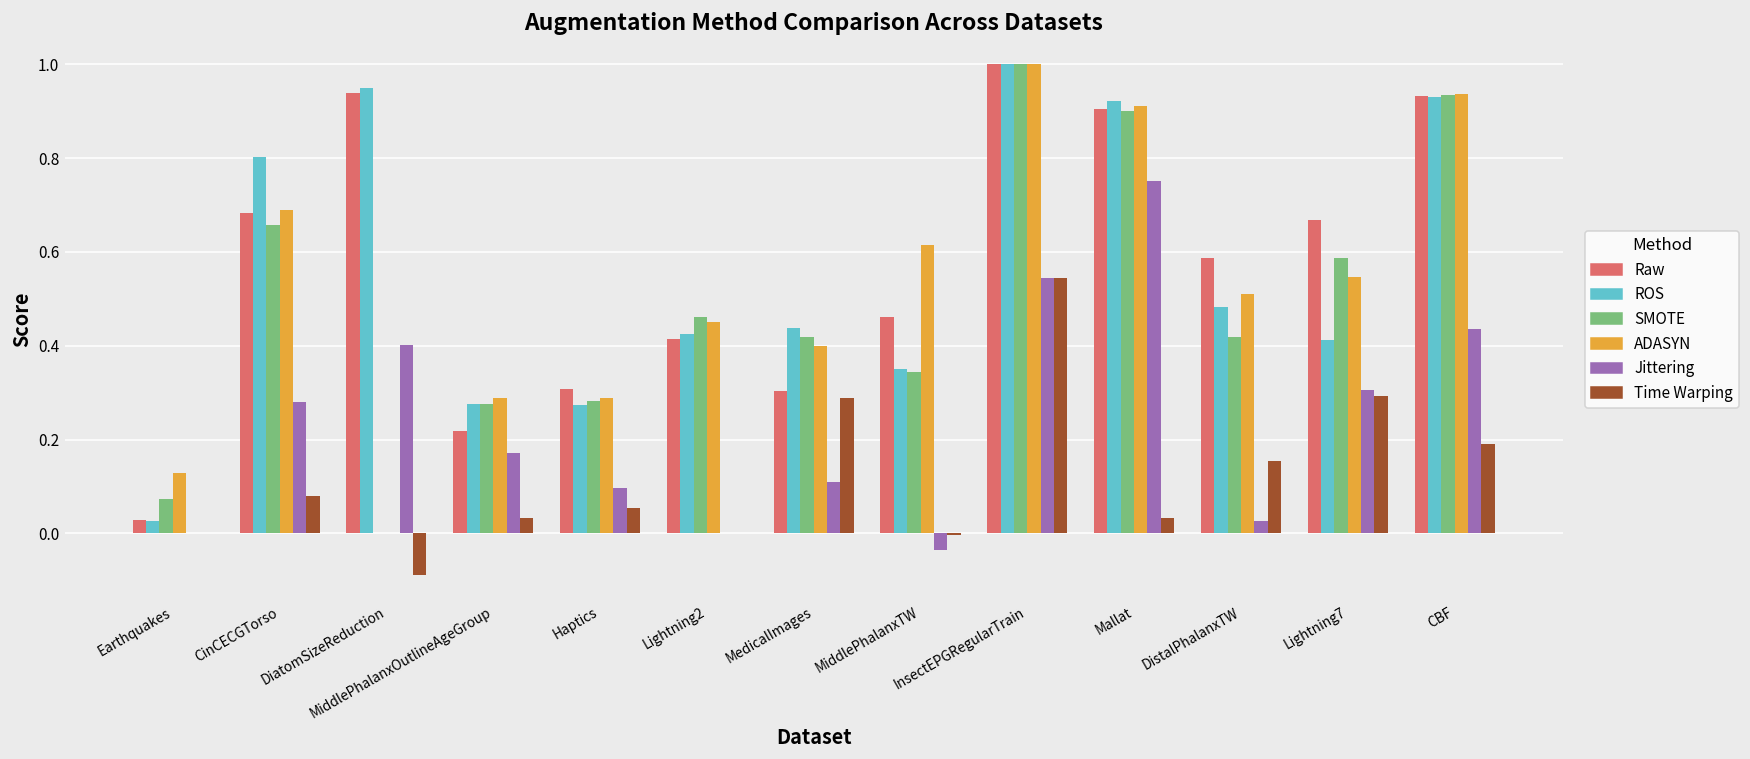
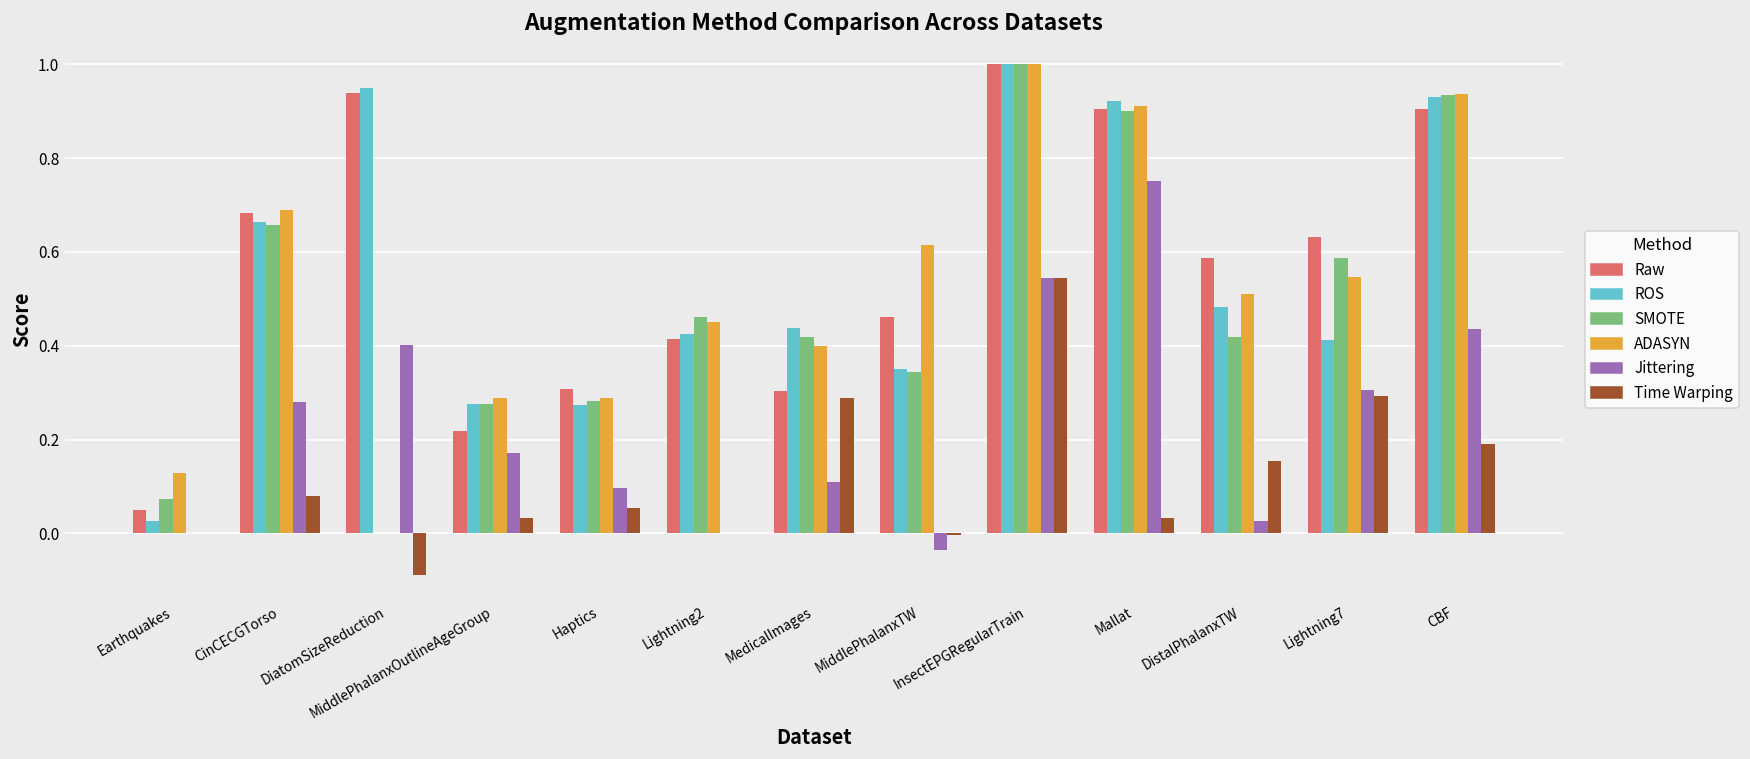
  {
    "Raw": {
-     "Earthquakes": 0.03,
+     "Earthquakes": 0.05,
      "CinCECGTorso": 0.68,
      "DiatomSizeReduction": 0.94,
      "MiddlePhalanxOutlineAgeGroup": 0.22,
      "Haptics": 0.31,
      "Lightning2": 0.41,
      "MedicalImages": 0.30,
      "MiddlePhalanxTW": 0.46,
      "InsectEPGRegularTrain": 1.00,
      "Mallat": 0.90,
      "DistalPhalanxTW": 0.59,
-     "Lightning7": 0.67,
-     "CBF": 0.93
+     "Lightning7": 0.63,
+     "CBF": 0.90
    },
    "ROS": {
      "Earthquakes": 0.03,
-     "CinCECGTorso": 0.80,
+     "CinCECGTorso": 0.66,
      "DiatomSizeReduction": 0.95,
      "MiddlePhalanxOutlineAgeGroup": 0.27,
      "Haptics": 0.27,
      "Lightning2": 0.43,
      "MedicalImages": 0.44,
      "MiddlePhalanxTW": 0.35,
      "InsectEPGRegularTrain": 1.00,
      "Mallat": 0.92,
      "DistalPhalanxTW": 0.48,
      "Lightning7": 0.41,
      "CBF": 0.93
    },
    "SMOTE": {
      "Earthquakes": 0.07,
      "CinCECGTorso": 0.66,
      "DiatomSizeReduction": 0.00,
      "MiddlePhalanxOutlineAgeGroup": 0.28,
      "Haptics": 0.28,
      "Lightning2": 0.46,
      "MedicalImages": 0.42,
      "MiddlePhalanxTW": 0.34,
      "InsectEPGRegularTrain": 1.00,
      "Mallat": 0.90,
      "DistalPhalanxTW": 0.42,
      "Lightning7": 0.59,
      "CBF": 0.93
    },
    "ADASYN": {
      "Earthquakes": 0.13,
      "CinCECGTorso": 0.69,
      "DiatomSizeReduction": 0.00,
      "MiddlePhalanxOutlineAgeGroup": 0.29,
      "Haptics": 0.29,
      "Lightning2": 0.45,
      "MedicalImages": 0.40,
      "MiddlePhalanxTW": 0.62,
      "InsectEPGRegularTrain": 1.00,
      "Mallat": 0.91,
      "DistalPhalanxTW": 0.51,
      "Lightning7": 0.55,
      "CBF": 0.94
    },
    "Jittering": {
      "Earthquakes": 0.00,
      "CinCECGTorso": 0.28,
      "DiatomSizeReduction": 0.40,
      "MiddlePhalanxOutlineAgeGroup": 0.17,
      "Haptics": 0.10,
      "Lightning2": 0.00,
      "MedicalImages": 0.11,
      "MiddlePhalanxTW": -0.03,
      "InsectEPGRegularTrain": 0.54,
      "Mallat": 0.75,
      "DistalPhalanxTW": 0.03,
      "Lightning7": 0.31,
      "CBF": 0.44
    },
    "Time Warping": {
      "Earthquakes": 0.00,
      "CinCECGTorso": 0.08,
      "DiatomSizeReduction": -0.09,
      "MiddlePhalanxOutlineAgeGroup": 0.03,
      "Haptics": 0.05,
      "Lightning2": 0.00,
      "MedicalImages": 0.29,
      "InsectEPGRegularTrain": 0.54,
      "Mallat": 0.03,
      "DistalPhalanxTW": 0.15,
      "Lightning7": 0.29,
      "CBF": 0.19
    }
  }
